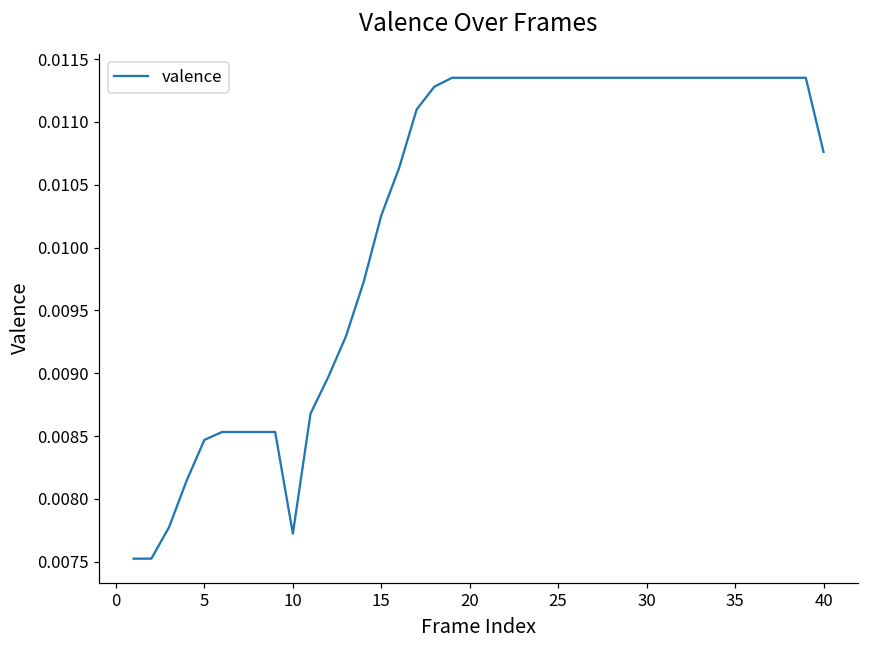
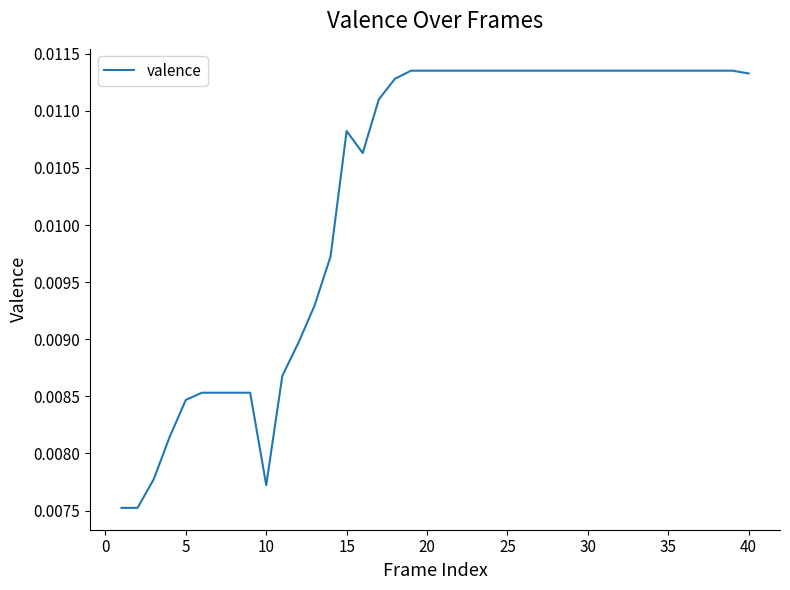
  {
    "5": 0.00847,
    "10": 0.00772,
-   "15": 0.01026,
+   "15": 0.01082,
    "20": 0.01135,
    "25": 0.01135,
    "30": 0.01135,
    "35": 0.01135,
-   "40": 0.01076
+   "40": 0.01133
  }
